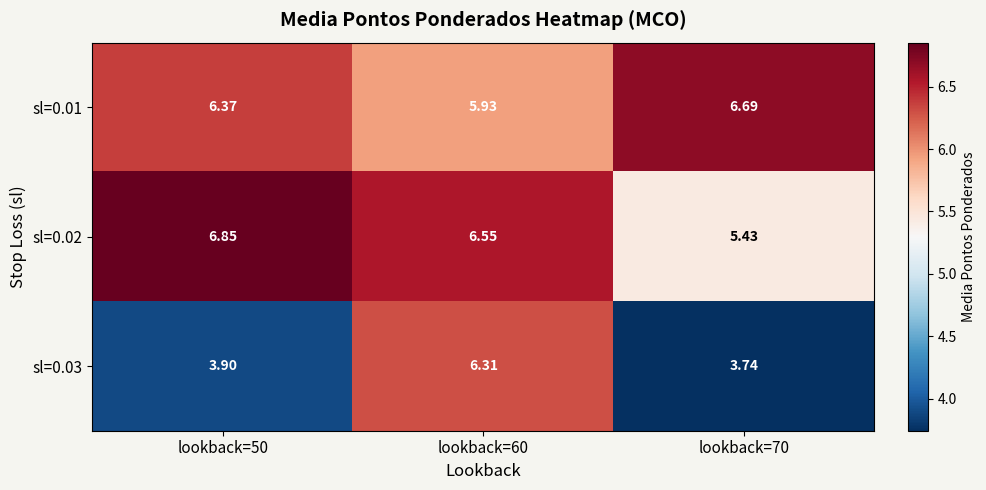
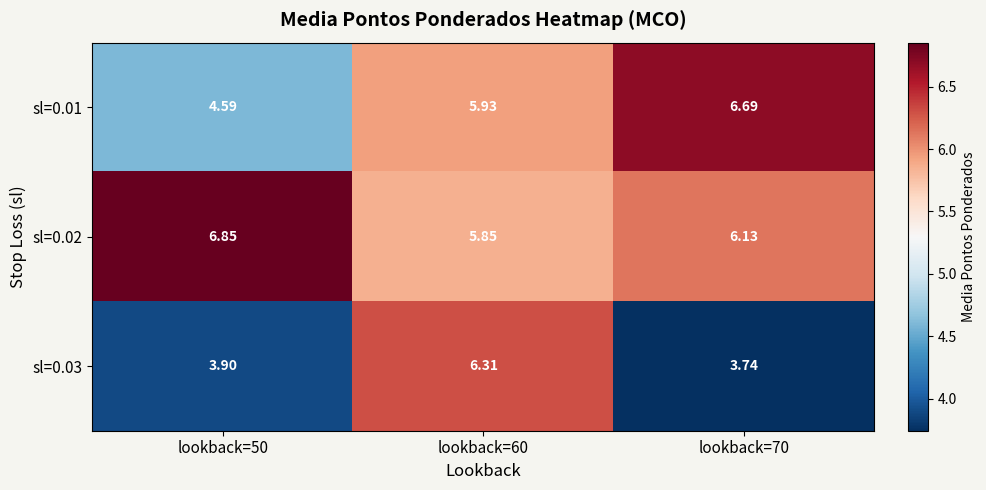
  {
    "sl=0.01": {
-     "lookback=50": 6.37,
+     "lookback=50": 4.59,
      "lookback=60": 5.93,
      "lookback=70": 6.69
    },
    "sl=0.02": {
      "lookback=50": 6.85,
-     "lookback=60": 6.55,
-     "lookback=70": 5.43
+     "lookback=60": 5.85,
+     "lookback=70": 6.13
    },
    "sl=0.03": {
      "lookback=50": 3.90,
      "lookback=60": 6.31,
      "lookback=70": 3.74
    }
  }
